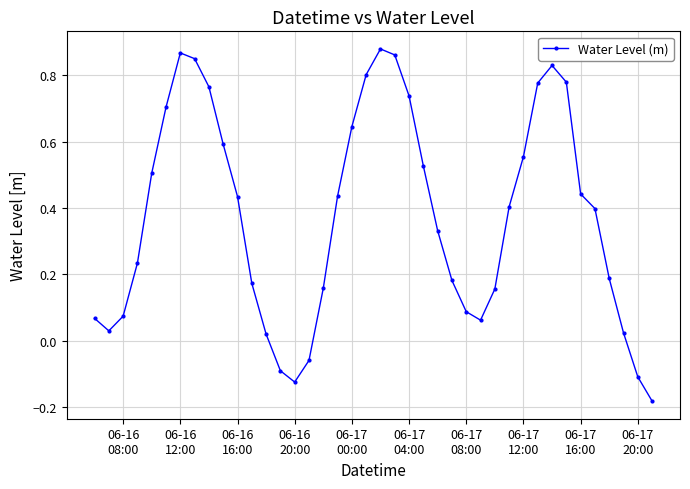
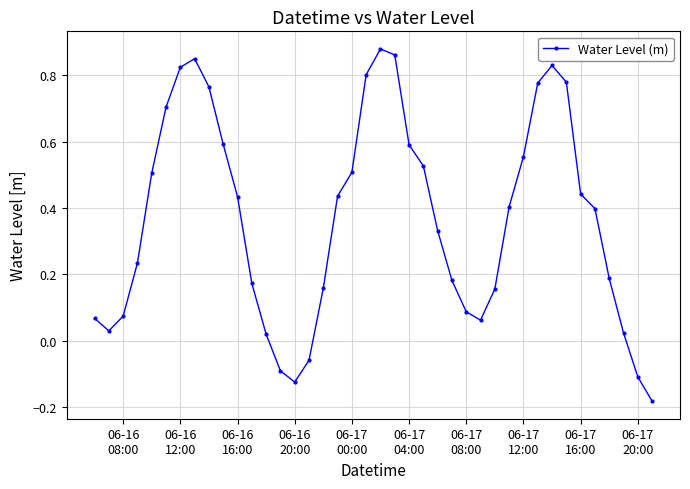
  {
    "06-16 08:00": 0.07,
-   "06-16 12:00": 0.87,
+   "06-16 12:00": 0.82,
    "06-16 16:00": 0.43,
    "06-16 20:00": -0.12,
-   "06-17 00:00": 0.64,
-   "06-17 04:00": 0.74,
+   "06-17 00:00": 0.51,
+   "06-17 04:00": 0.59,
    "06-17 08:00": 0.09,
    "06-17 12:00": 0.55,
    "06-17 16:00": 0.44,
    "06-17 20:00": -0.11
  }
